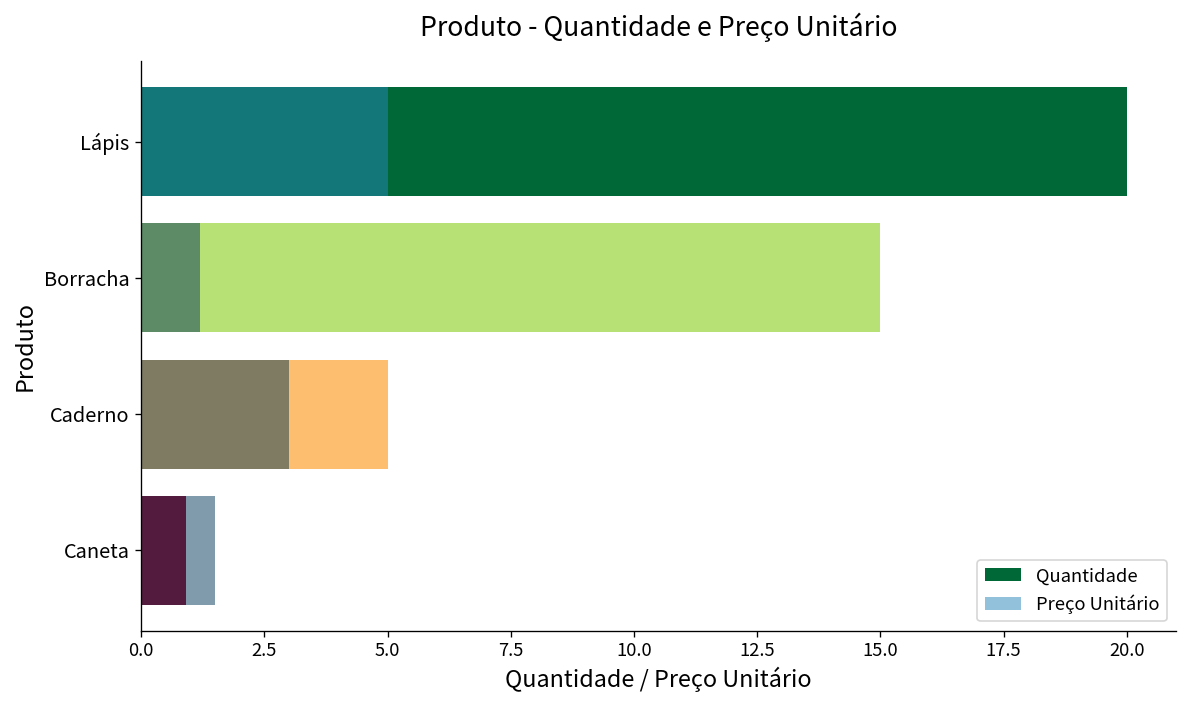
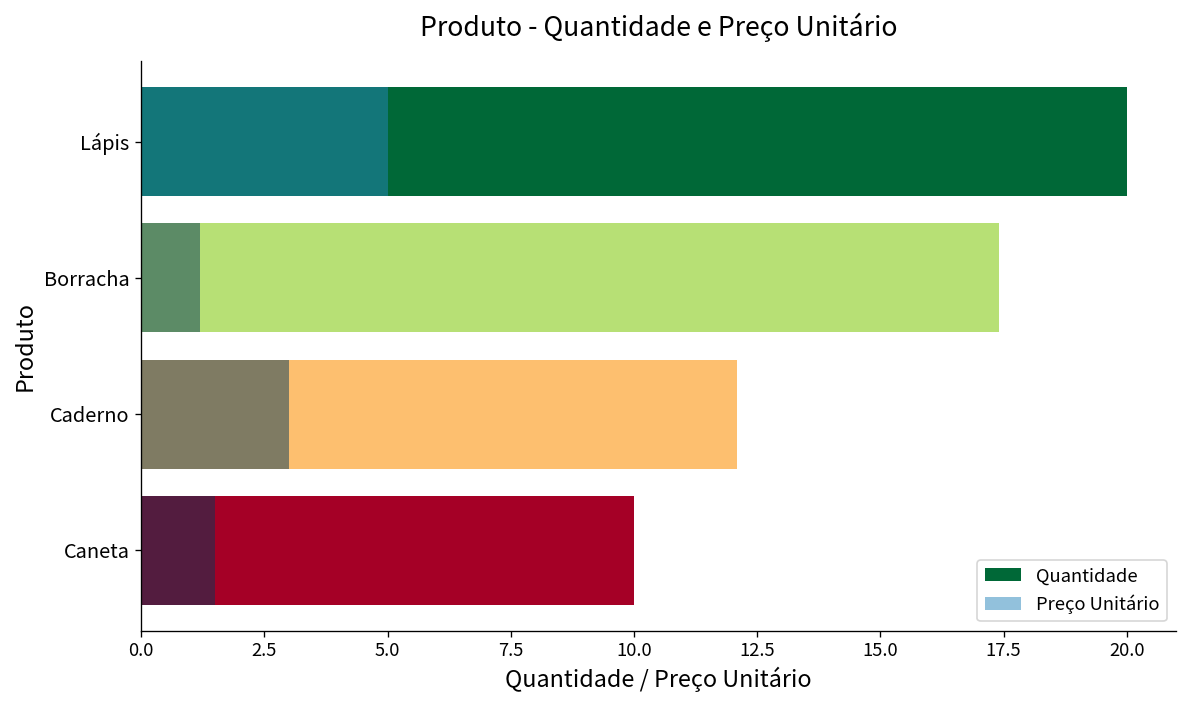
  {
    "Quantidade": {
      "Lápis": 20.0,
-     "Borracha": 15.0,
-     "Caderno": 5.0,
-     "Caneta": 0.9
+     "Borracha": 17.4,
+     "Caderno": 12.1,
+     "Caneta": 10.0
    }
  }
